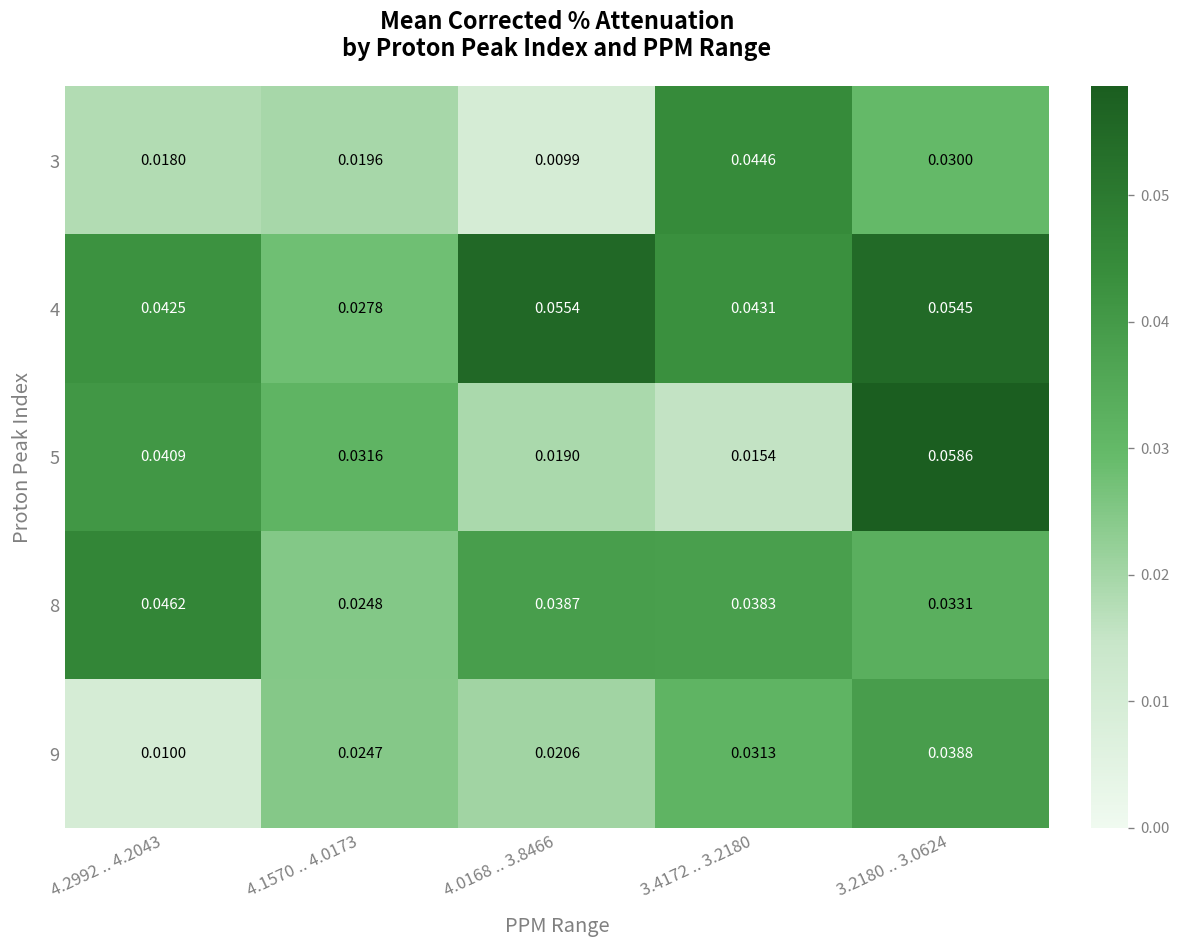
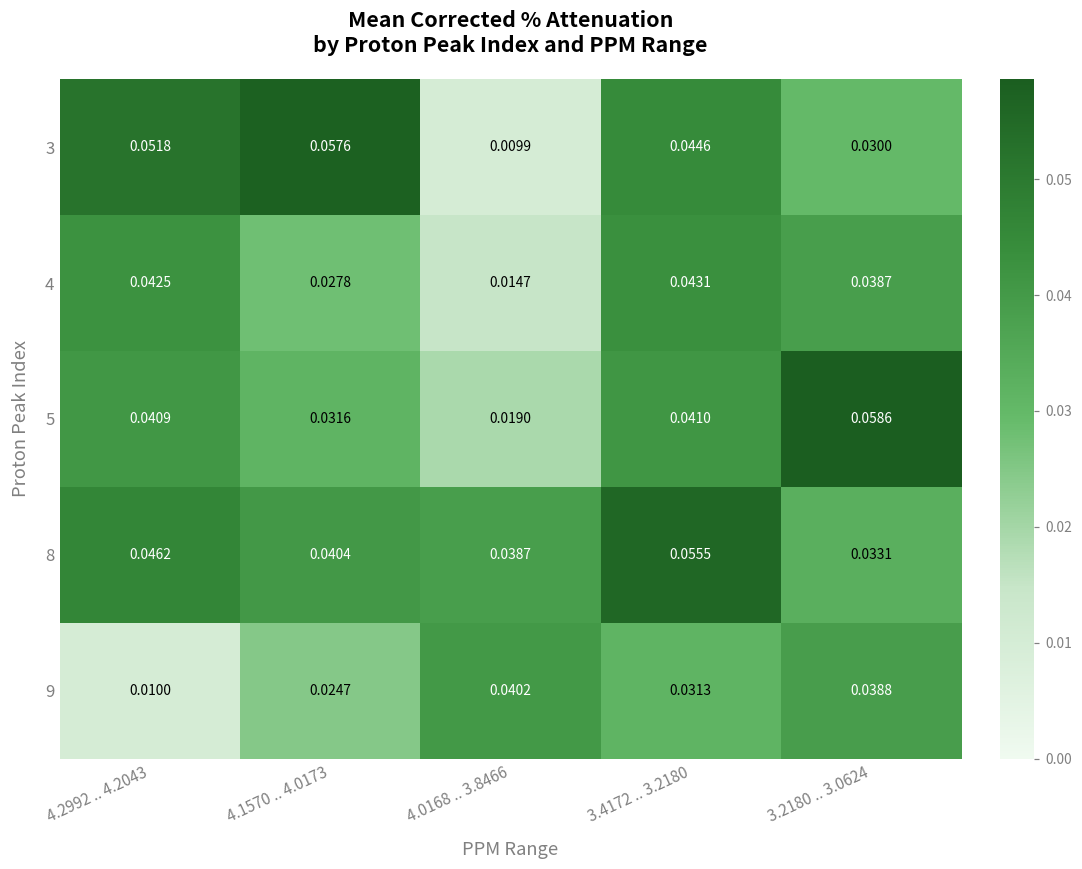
  {
    "3": {
-     "4.2992 .. 4.2043": 0.0180,
-     "4.1570 .. 4.0173": 0.0196,
+     "4.2992 .. 4.2043": 0.0518,
+     "4.1570 .. 4.0173": 0.0576,
      "4.0168 .. 3.8466": 0.0099,
      "3.4172 .. 3.2180": 0.0446,
      "3.2180 .. 3.0624": 0.0300
    },
    "4": {
      "4.2992 .. 4.2043": 0.0425,
      "4.1570 .. 4.0173": 0.0278,
-     "4.0168 .. 3.8466": 0.0554,
+     "4.0168 .. 3.8466": 0.0147,
      "3.4172 .. 3.2180": 0.0431,
-     "3.2180 .. 3.0624": 0.0545
+     "3.2180 .. 3.0624": 0.0387
    },
    "5": {
      "4.2992 .. 4.2043": 0.0409,
      "4.1570 .. 4.0173": 0.0316,
      "4.0168 .. 3.8466": 0.0190,
-     "3.4172 .. 3.2180": 0.0154,
+     "3.4172 .. 3.2180": 0.0410,
      "3.2180 .. 3.0624": 0.0586
    },
    "8": {
      "4.2992 .. 4.2043": 0.0462,
-     "4.1570 .. 4.0173": 0.0248,
+     "4.1570 .. 4.0173": 0.0404,
      "4.0168 .. 3.8466": 0.0387,
-     "3.4172 .. 3.2180": 0.0383,
+     "3.4172 .. 3.2180": 0.0555,
      "3.2180 .. 3.0624": 0.0331
    },
    "9": {
      "4.2992 .. 4.2043": 0.0100,
      "4.1570 .. 4.0173": 0.0247,
-     "4.0168 .. 3.8466": 0.0206,
+     "4.0168 .. 3.8466": 0.0402,
      "3.4172 .. 3.2180": 0.0313,
      "3.2180 .. 3.0624": 0.0388
    }
  }
